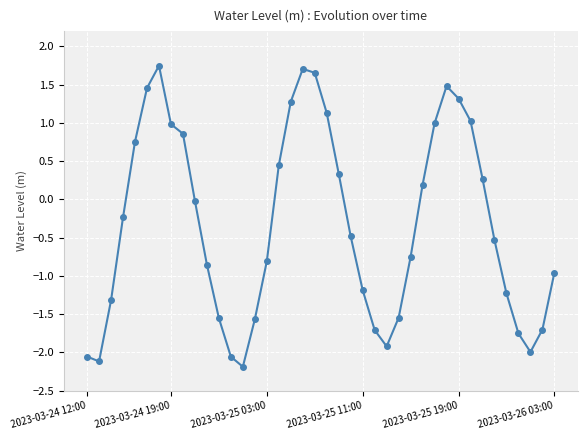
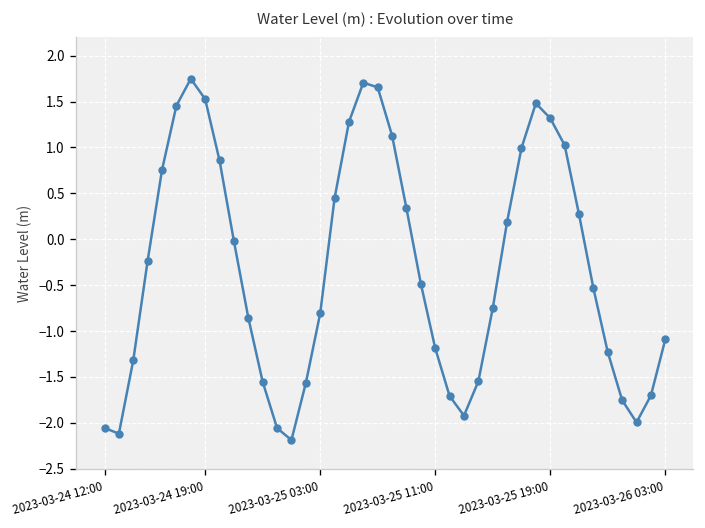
  {
    "2023-03-24 12:00": -2.1,
-   "2023-03-24 19:00": 1.0,
+   "2023-03-24 19:00": 1.5,
    "2023-03-25 03:00": -0.8,
    "2023-03-25 11:00": -1.2,
    "2023-03-25 19:00": 1.3,
-   "2023-03-26 03:00": -1.0
+   "2023-03-26 03:00": -1.1
  }
